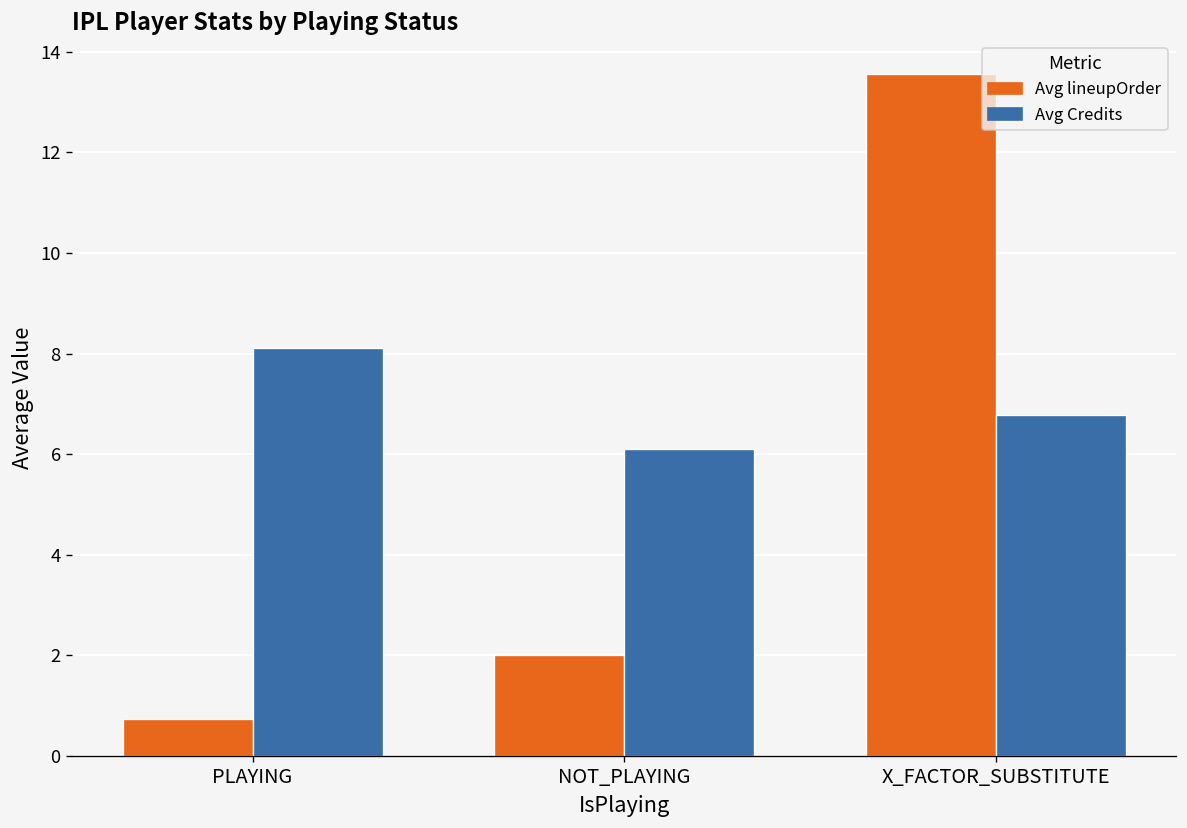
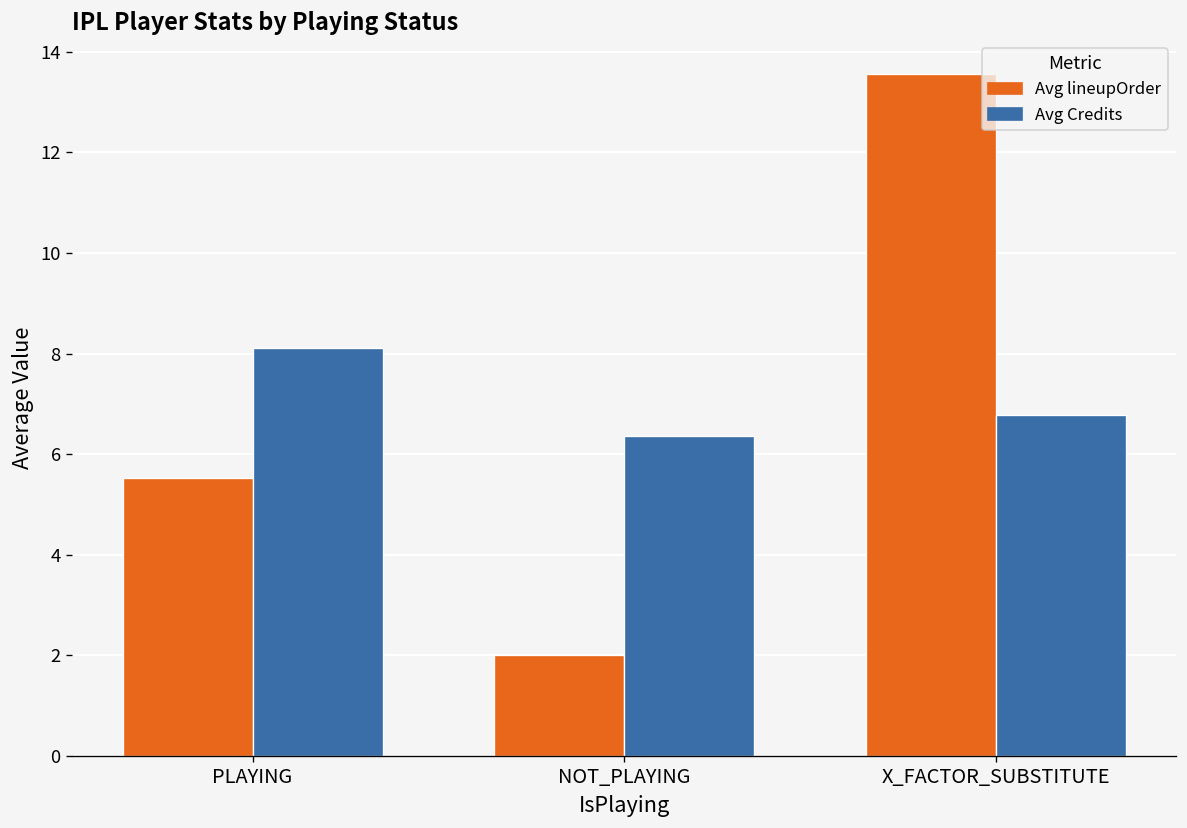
  {
    "Avg lineupOrder": {
-     "PLAYING": 0.7,
+     "PLAYING": 5.5,
      "NOT_PLAYING": 2.0,
      "X_FACTOR_SUBSTITUTE": 13.6
    },
    "Avg Credits": {
      "PLAYING": 8.1,
-     "NOT_PLAYING": 6.1,
+     "NOT_PLAYING": 6.4,
      "X_FACTOR_SUBSTITUTE": 6.8
    }
  }
